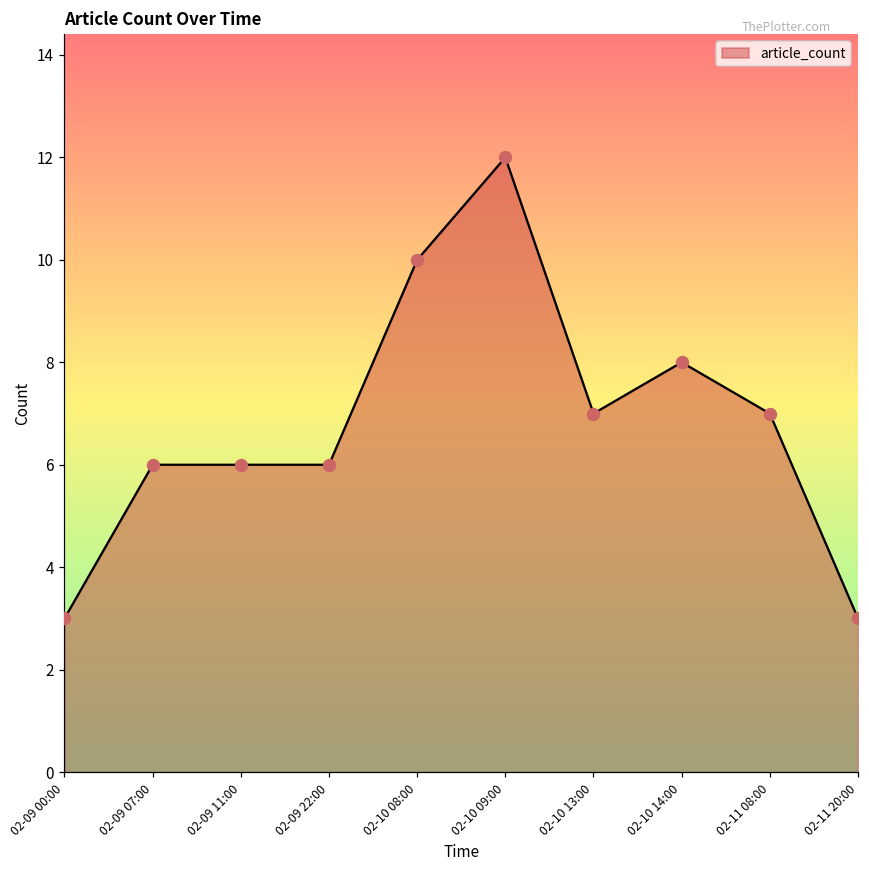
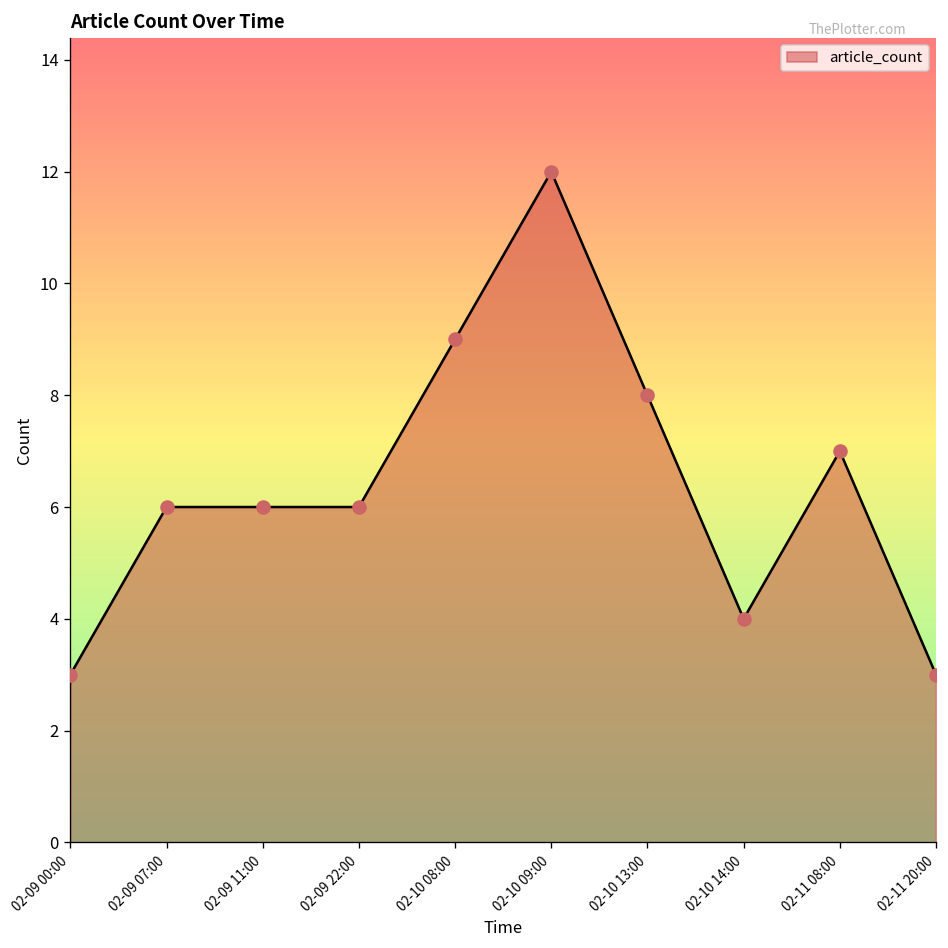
  {
    "02-09 00:00": 3,
    "02-09 07:00": 6,
    "02-09 11:00": 6,
    "02-09 22:00": 6,
-   "02-10 08:00": 10,
+   "02-10 08:00": 9,
    "02-10 09:00": 12,
-   "02-10 13:00": 7,
-   "02-10 14:00": 8,
+   "02-10 13:00": 8,
+   "02-10 14:00": 4,
    "02-11 08:00": 7,
    "02-11 20:00": 3
  }
